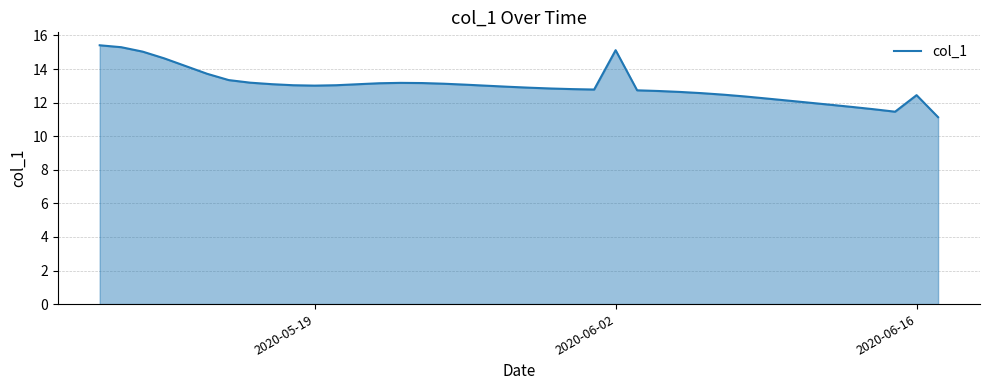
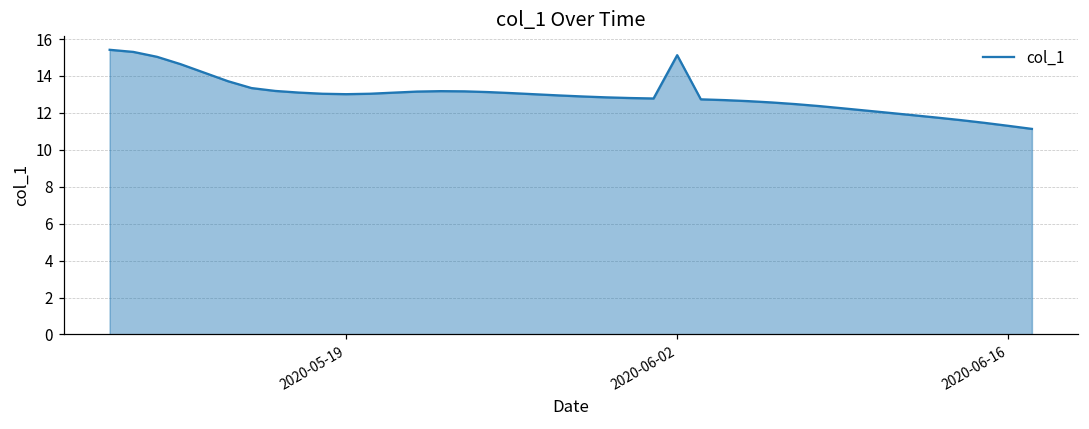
  {
    "2020-05-19": 13.0,
    "2020-06-02": 15.1,
-   "2020-06-16": 12.4
+   "2020-06-16": 11.3
  }
